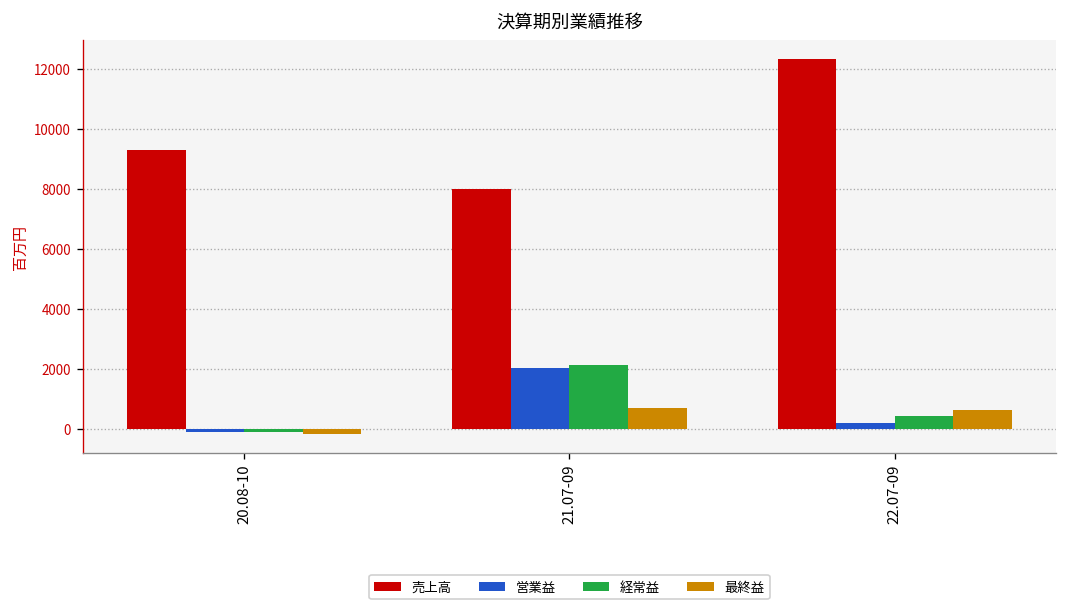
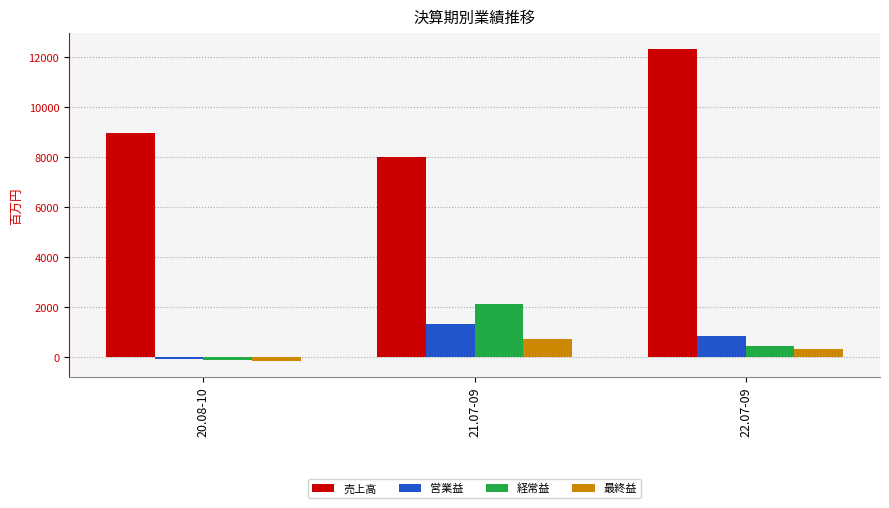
  {
    "売上高": {
-     "20.08-10": 9300,
+     "20.08-10": 9000,
      "21.07-09": 8000,
      "22.07-09": 12300
    },
    "営業益": {
-     "21.07-09": 2000,
-     "22.07-09": 200
+     "21.07-09": 1300,
+     "22.07-09": 900
    },
    "経常益": {
      "21.07-09": 2100,
      "22.07-09": 400
    },
    "最終益": {
      "20.08-10": -200,
      "21.07-09": 700,
-     "22.07-09": 600
+     "22.07-09": 300
    }
  }
